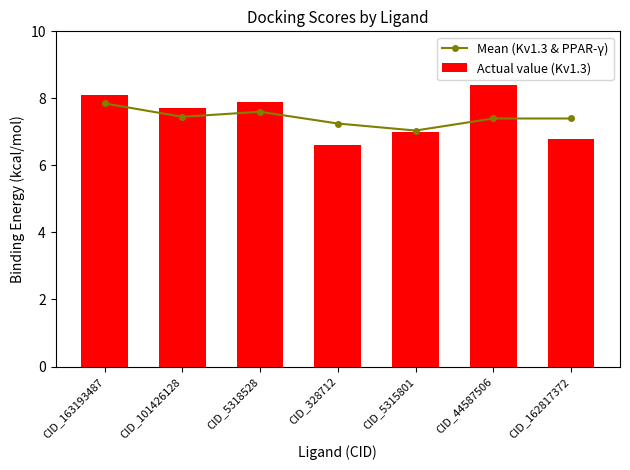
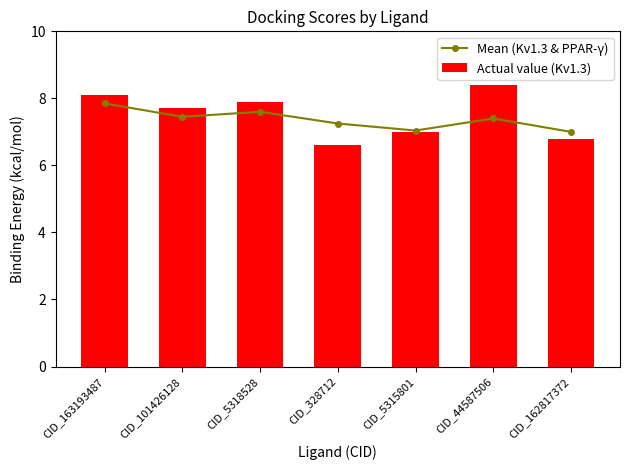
  {
    "Mean (Kv1.3 & PPAR-γ)": {
      "CID_163193487": 7.9,
      "CID_101426128": 7.5,
      "CID_5318528": 7.6,
      "CID_328712": 7.3,
      "CID_5315801": 7.0,
      "CID_44587506": 7.4,
-     "CID_162817372": 7.4
+     "CID_162817372": 7.0
    },
    "Actual value (Kv1.3)": {
      "CID_163193487": 8.1,
      "CID_101426128": 7.7,
      "CID_5318528": 7.9,
      "CID_328712": 6.6,
      "CID_5315801": 7.0,
      "CID_44587506": 8.4,
      "CID_162817372": 6.8
    }
  }
